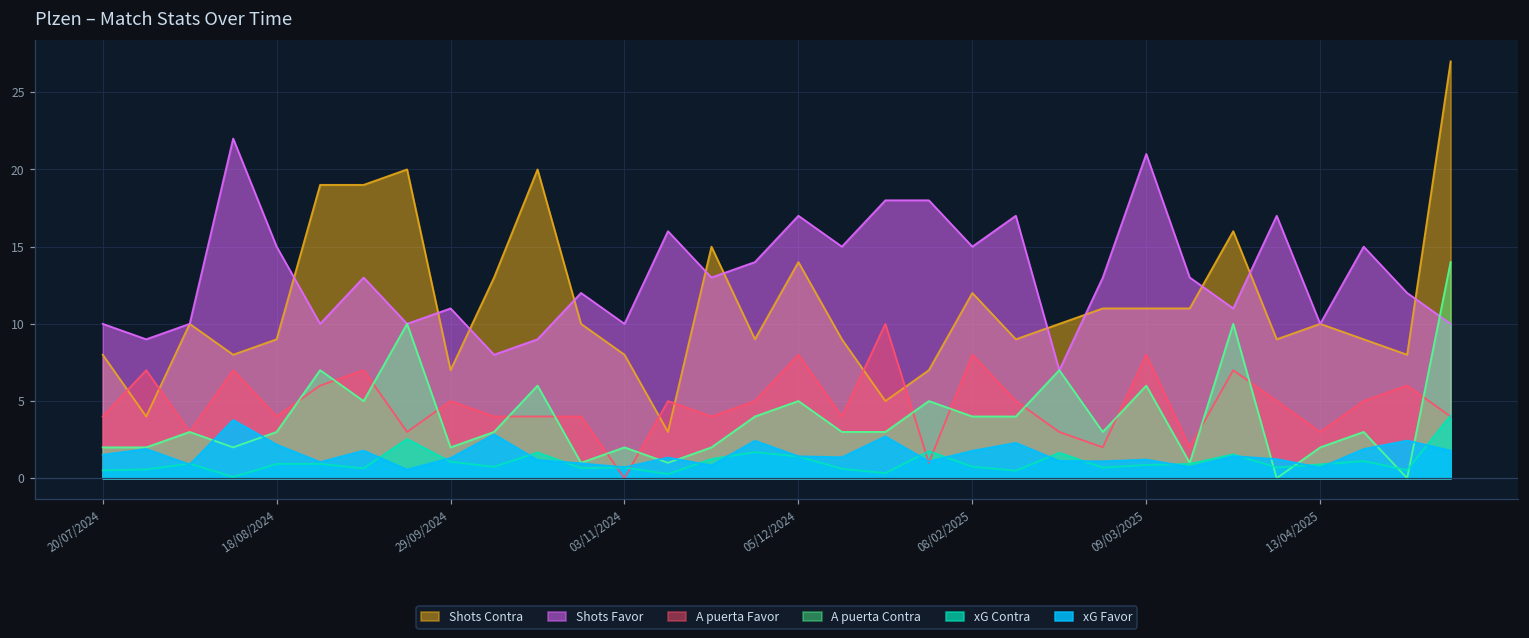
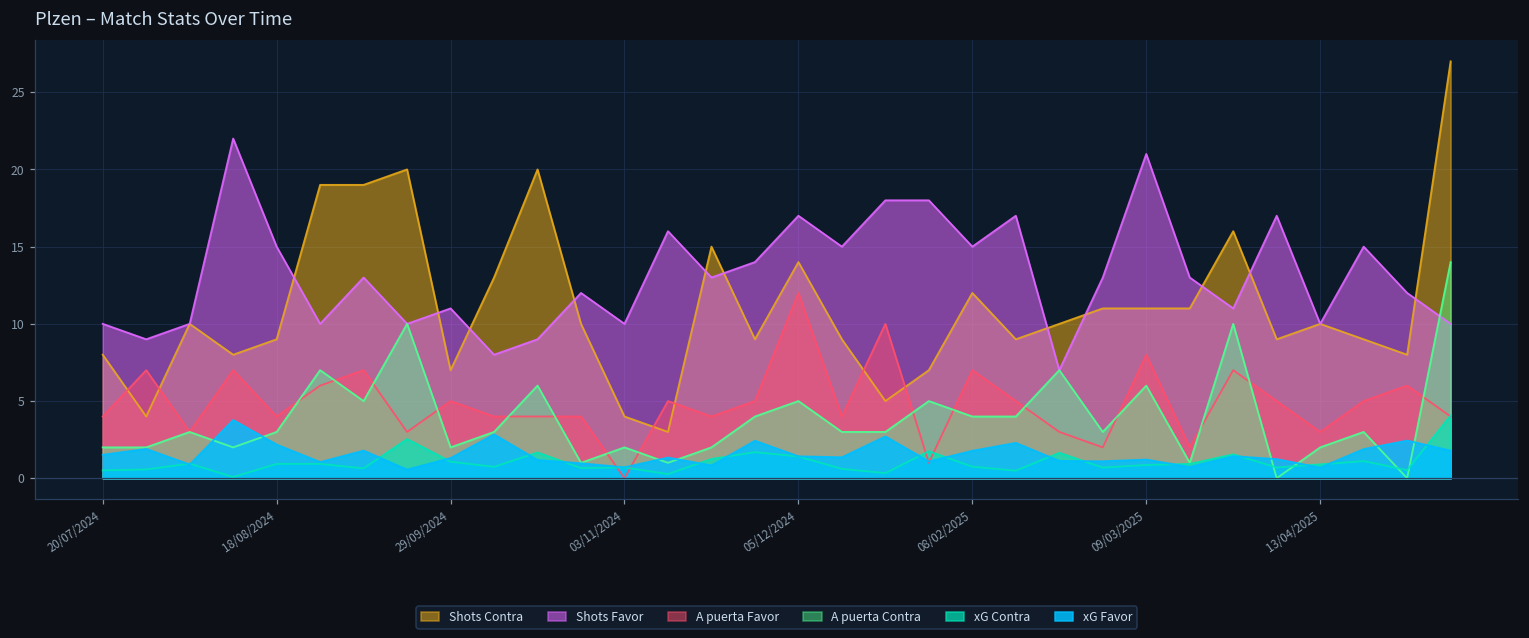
  {
    "Shots Contra": {
      "20/07/2024": 8,
      "18/08/2024": 9,
      "29/09/2024": 7,
-     "03/11/2024": 8,
+     "03/11/2024": 4,
      "05/12/2024": 14,
      "08/02/2025": 12,
      "09/03/2025": 11
    },
    "Shots Favor": {
      "20/07/2024": 10,
      "18/08/2024": 15,
      "29/09/2024": 11,
      "03/11/2024": 10,
      "05/12/2024": 17,
      "08/02/2025": 15,
      "09/03/2025": 21
    },
    "A puerta Favor": {
      "20/07/2024": 4,
      "18/08/2024": 4,
      "29/09/2024": 5,
      "03/11/2024": 0,
-     "05/12/2024": 8,
-     "08/02/2025": 8,
+     "05/12/2024": 12,
+     "08/02/2025": 7,
      "09/03/2025": 8,
      "13/04/2025": 3
    },
    "A puerta Contra": {
      "20/07/2024": 2,
      "18/08/2024": 3,
      "29/09/2024": 2,
      "03/11/2024": 2,
      "05/12/2024": 5,
      "08/02/2025": 4,
      "09/03/2025": 6,
      "13/04/2025": 2
    },
    "xG Contra": {
      "20/07/2024": 0.5,
      "18/08/2024": 1,
      "29/09/2024": 1,
      "08/02/2025": 0.8,
      "09/03/2025": 1,
      "13/04/2025": 1
    },
    "xG Favor": {
      "20/07/2024": 1.5,
      "18/08/2024": 2.2,
      "29/09/2024": 1.3,
      "08/02/2025": 1.8,
      "09/03/2025": 1.2,
      "13/04/2025": 0.7
    }
  }
